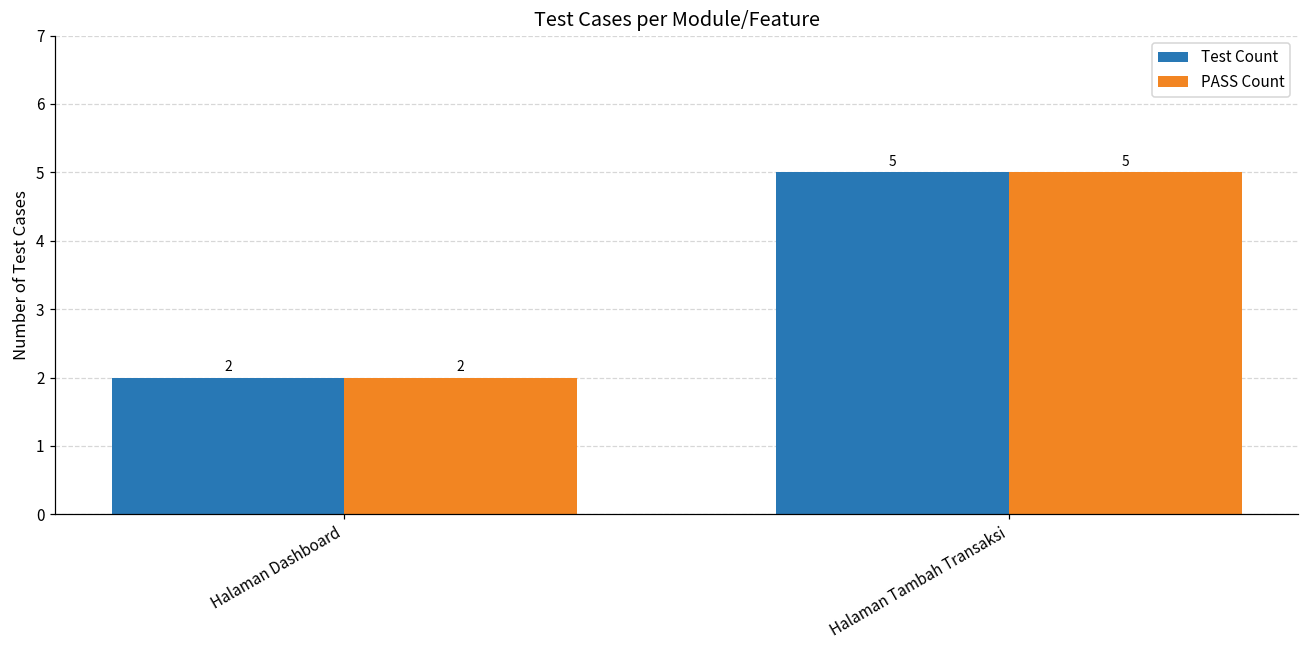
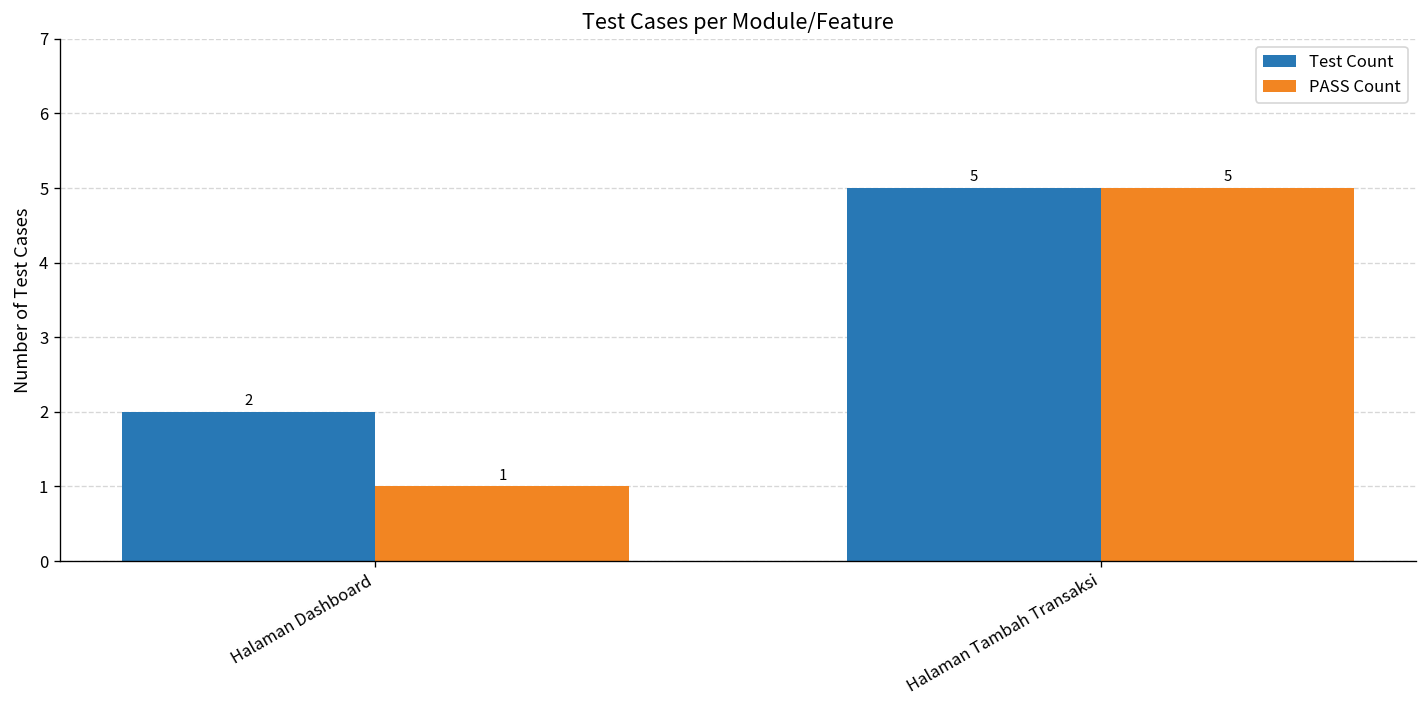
  {
    "Test Count": {
      "Halaman Dashboard": 2,
      "Halaman Tambah Transaksi": 5
    },
    "PASS Count": {
-     "Halaman Dashboard": 2,
+     "Halaman Dashboard": 1,
      "Halaman Tambah Transaksi": 5
    }
  }
